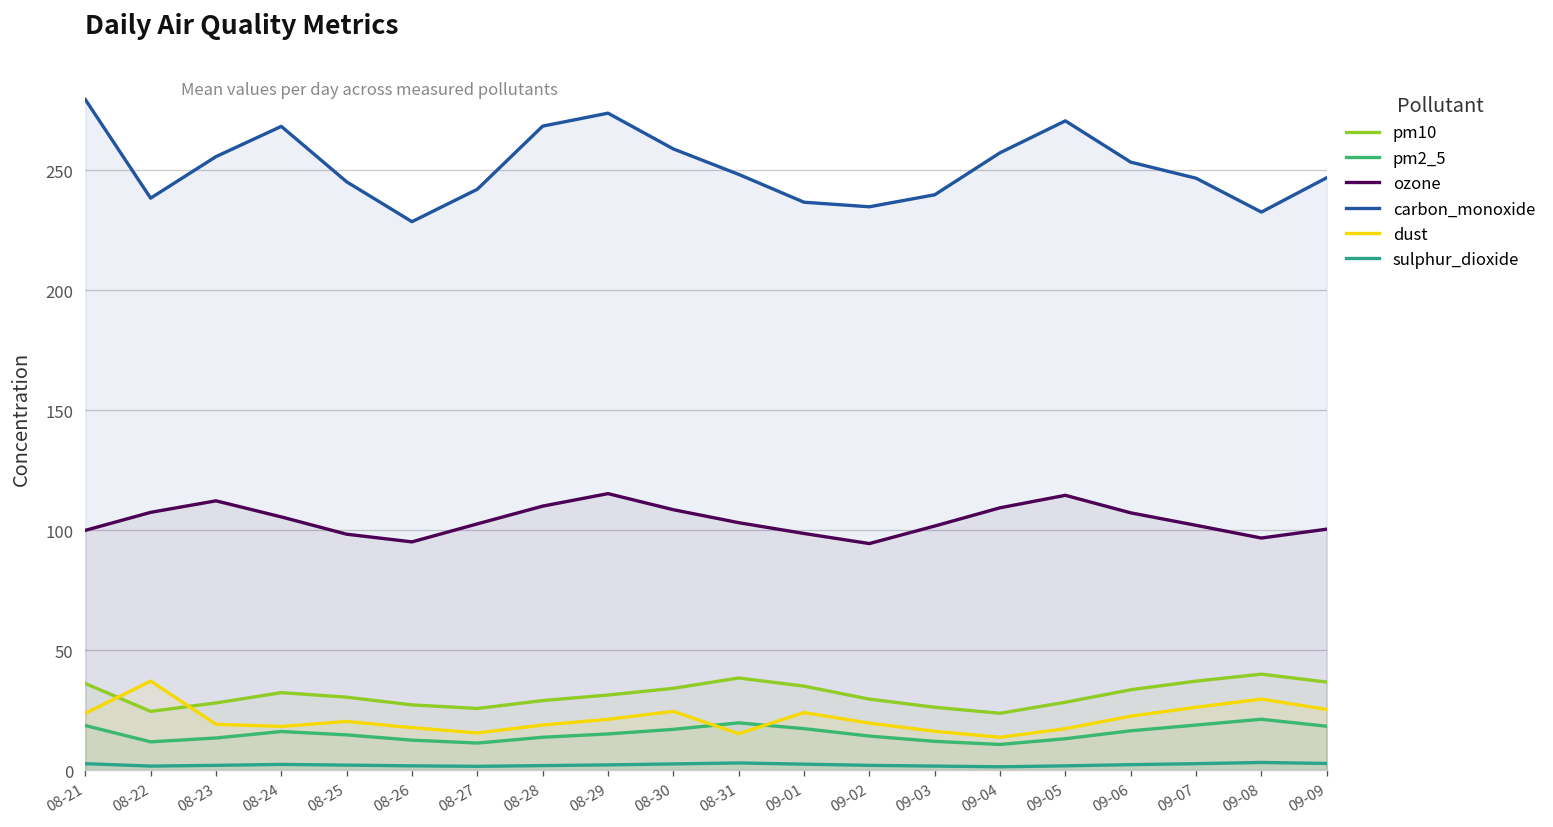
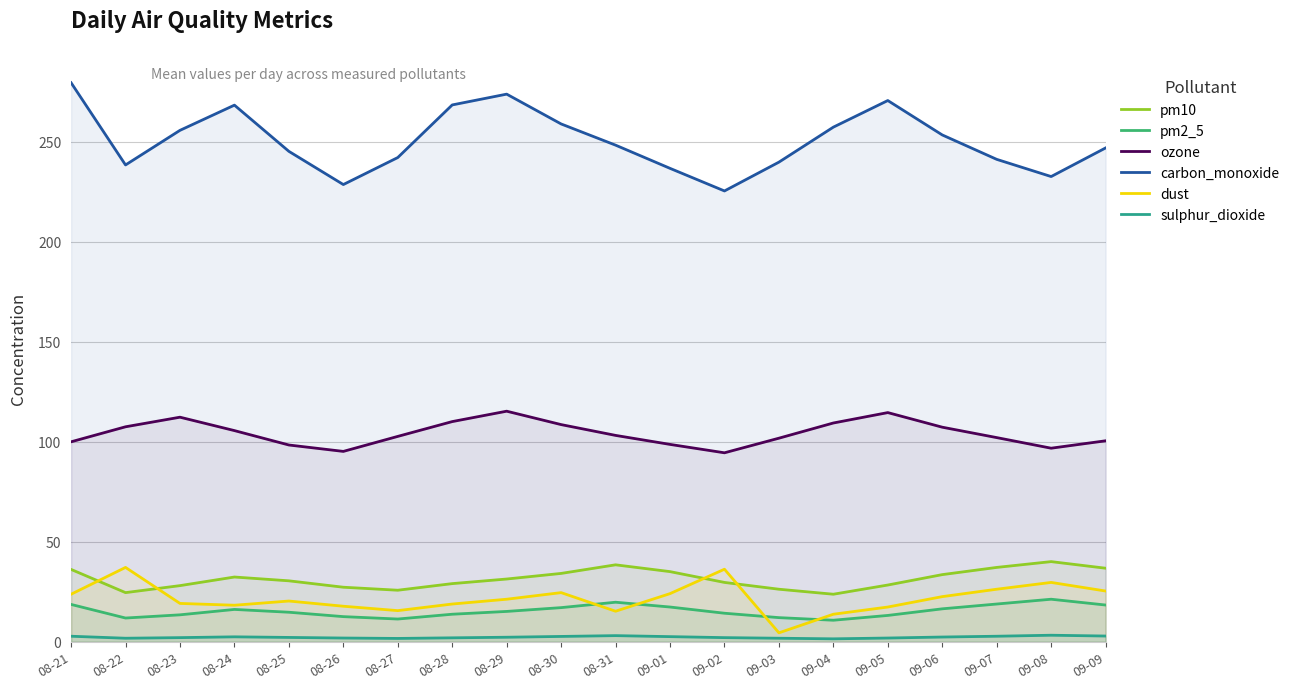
  {
    "pm10": {
      "08-21": 36,
      "08-22": 25,
      "08-23": 28,
      "08-24": 32,
      "08-25": 31,
      "08-26": 27,
      "08-27": 26,
      "08-28": 29,
      "08-29": 31,
      "08-30": 34,
      "08-31": 39,
      "09-01": 35,
      "09-02": 30,
      "09-03": 26,
      "09-04": 24,
      "09-05": 28,
      "09-06": 34,
      "09-07": 37,
      "09-08": 40,
      "09-09": 37
    },
    "ozone": {
      "08-21": 100,
      "08-22": 108,
      "08-23": 112,
      "08-24": 106,
      "08-25": 98,
      "08-26": 95,
      "08-27": 103,
      "08-28": 110,
      "08-29": 115,
      "08-30": 109,
      "08-31": 103,
      "09-01": 99,
      "09-02": 95,
      "09-03": 102,
      "09-04": 109,
      "09-05": 115,
      "09-06": 107,
      "09-07": 102,
      "09-08": 97,
      "09-09": 101
    },
    "carbon_monoxide": {
      "08-21": 280,
      "08-22": 238,
      "08-23": 256,
      "08-24": 268,
      "08-25": 245,
      "08-26": 229,
      "08-27": 242,
      "08-28": 268,
      "08-29": 274,
      "08-30": 259,
      "08-31": 248,
      "09-01": 237,
-     "09-02": 235,
+     "09-02": 225,
      "09-03": 240,
      "09-04": 257,
      "09-05": 271,
      "09-06": 253,
-     "09-07": 247,
+     "09-07": 241,
      "09-08": 233,
      "09-09": 247
    },
    "dust": {
      "08-21": 24,
      "08-22": 37,
      "08-23": 19,
      "08-24": 18,
      "08-25": 20,
      "08-26": 18,
      "08-27": 16,
      "08-28": 19,
      "08-29": 21,
      "08-30": 25,
      "08-31": 15,
      "09-01": 24,
-     "09-02": 20,
-     "09-03": 16,
+     "09-02": 36,
+     "09-03": 5,
      "09-04": 14,
      "09-05": 17,
      "09-06": 23,
      "09-07": 26,
      "09-08": 30,
      "09-09": 25
    }
  }
